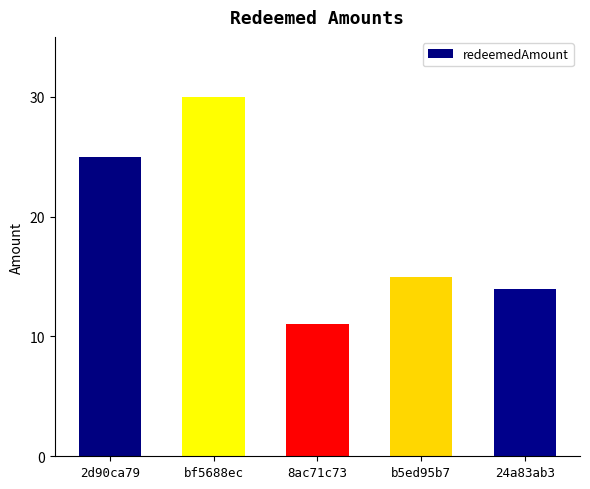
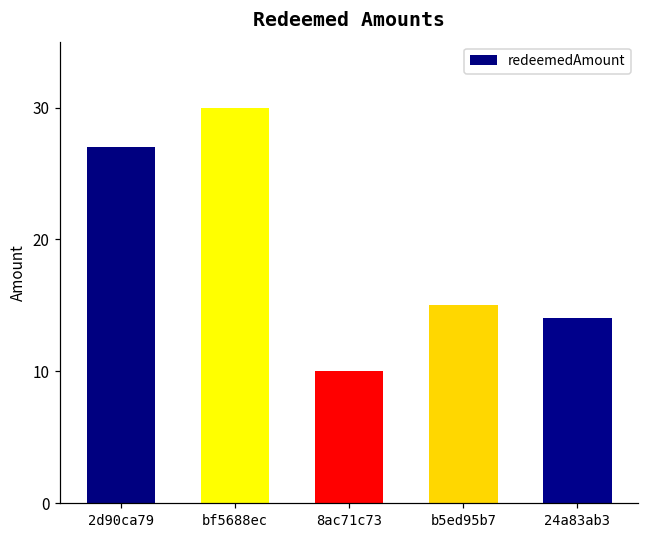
  {
-   "2d90ca79": 25,
+   "2d90ca79": 27,
    "bf5688ec": 30,
-   "8ac71c73": 11,
+   "8ac71c73": 10,
    "b5ed95b7": 15,
    "24a83ab3": 14
  }
